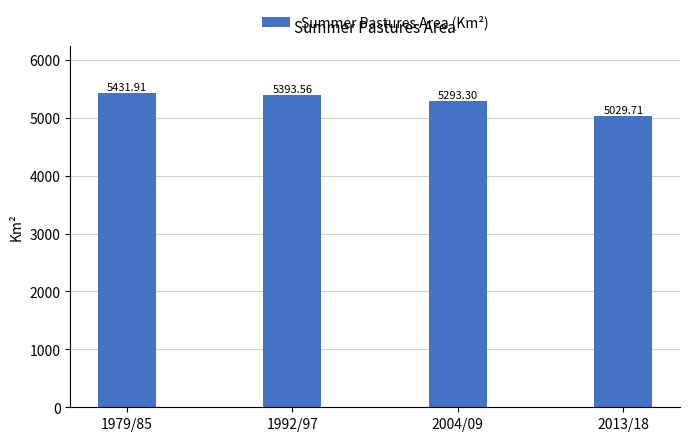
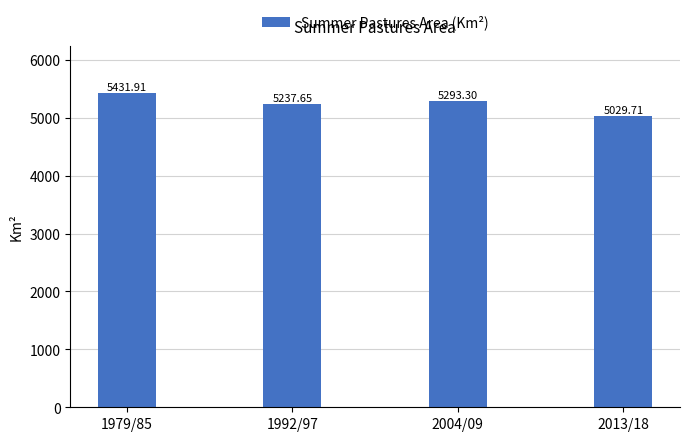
  {
    "1979/85": 5431.91,
-   "1992/97": 5393.56,
+   "1992/97": 5237.65,
    "2004/09": 5293.30,
    "2013/18": 5029.71
  }
